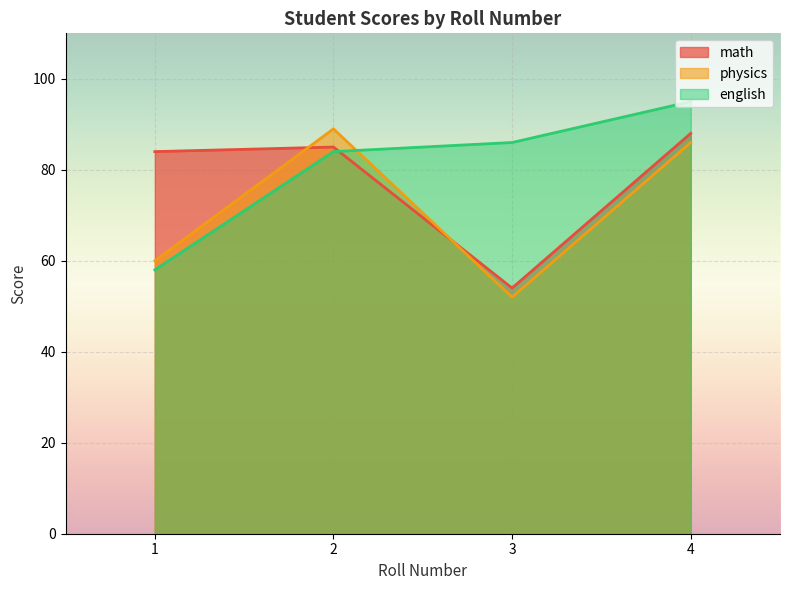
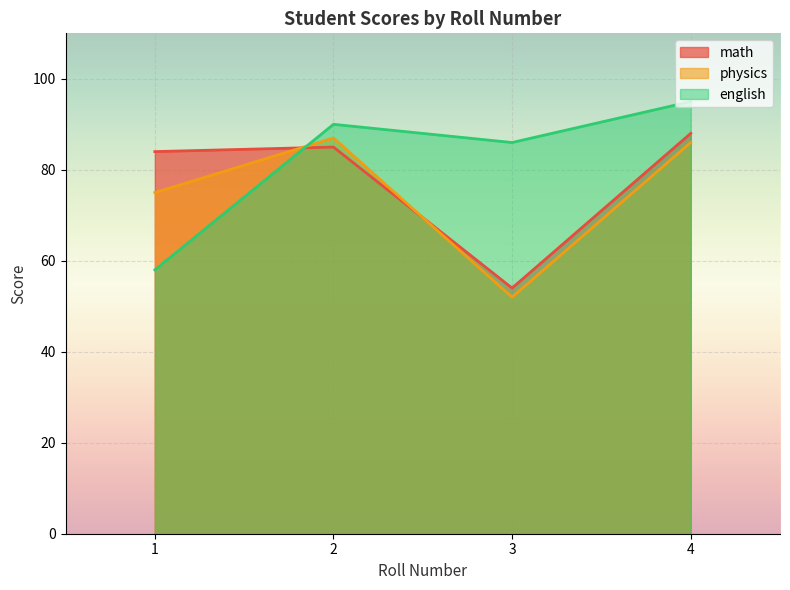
  {
    "math": {
      "1": 84,
      "2": 85,
      "3": 54,
      "4": 88
    },
    "physics": {
-     "1": 60,
-     "2": 89,
+     "1": 75,
+     "2": 87,
      "3": 52,
      "4": 86
    },
    "english": {
      "1": 58,
-     "2": 84,
+     "2": 90,
      "3": 86
    }
  }
